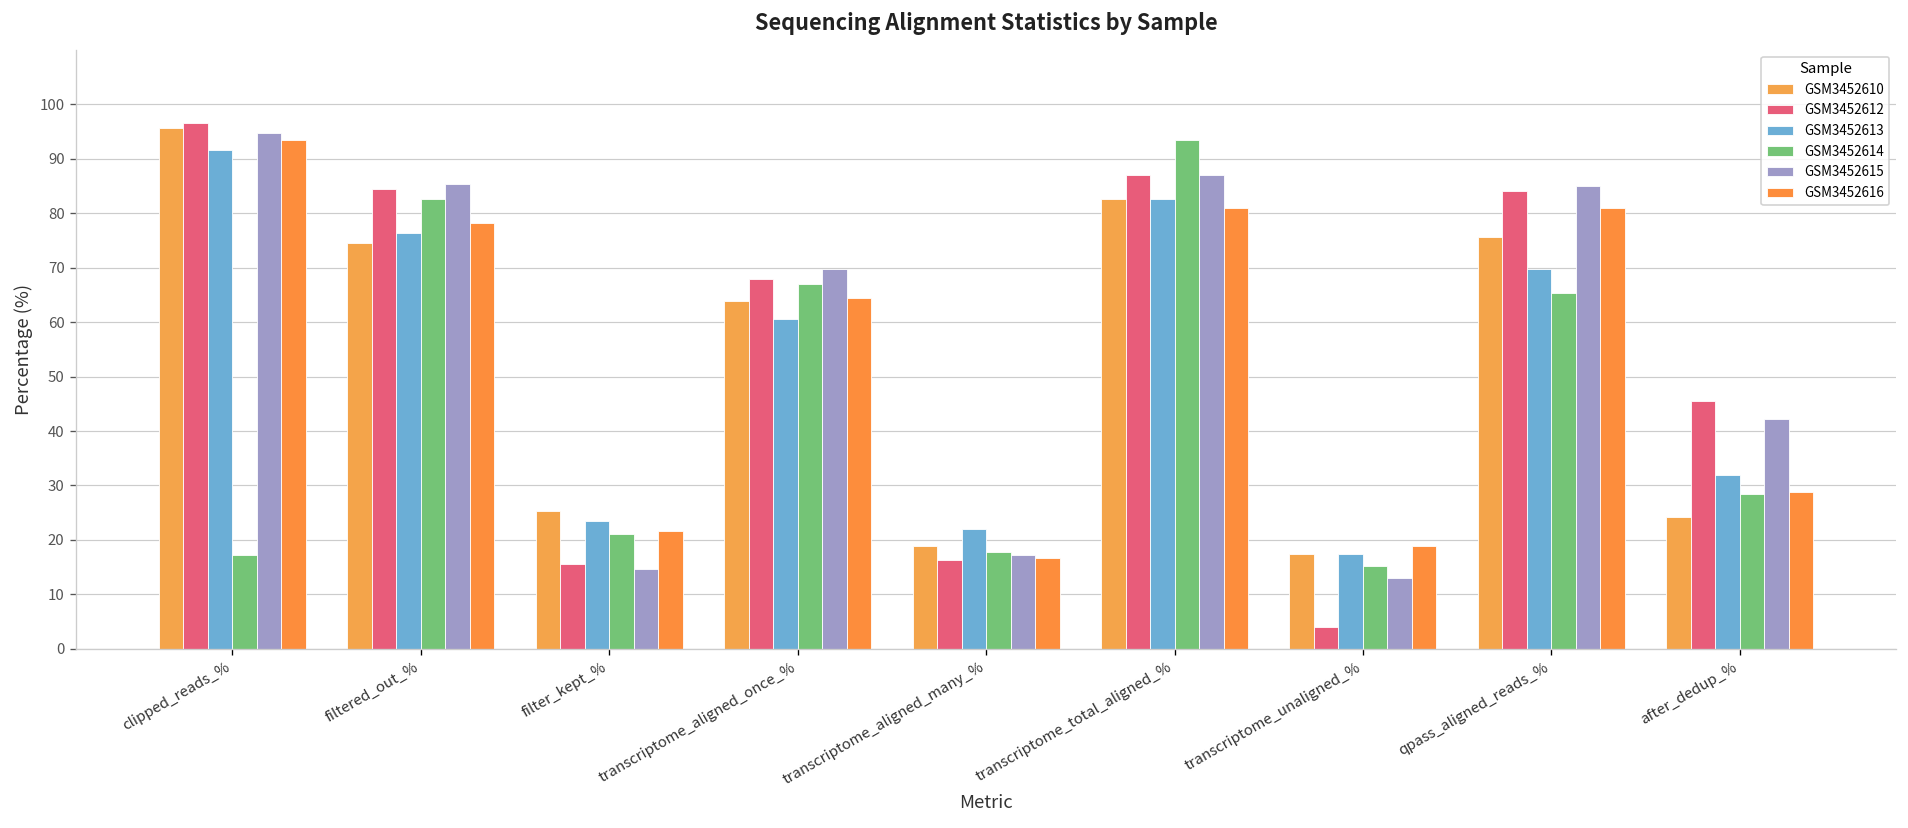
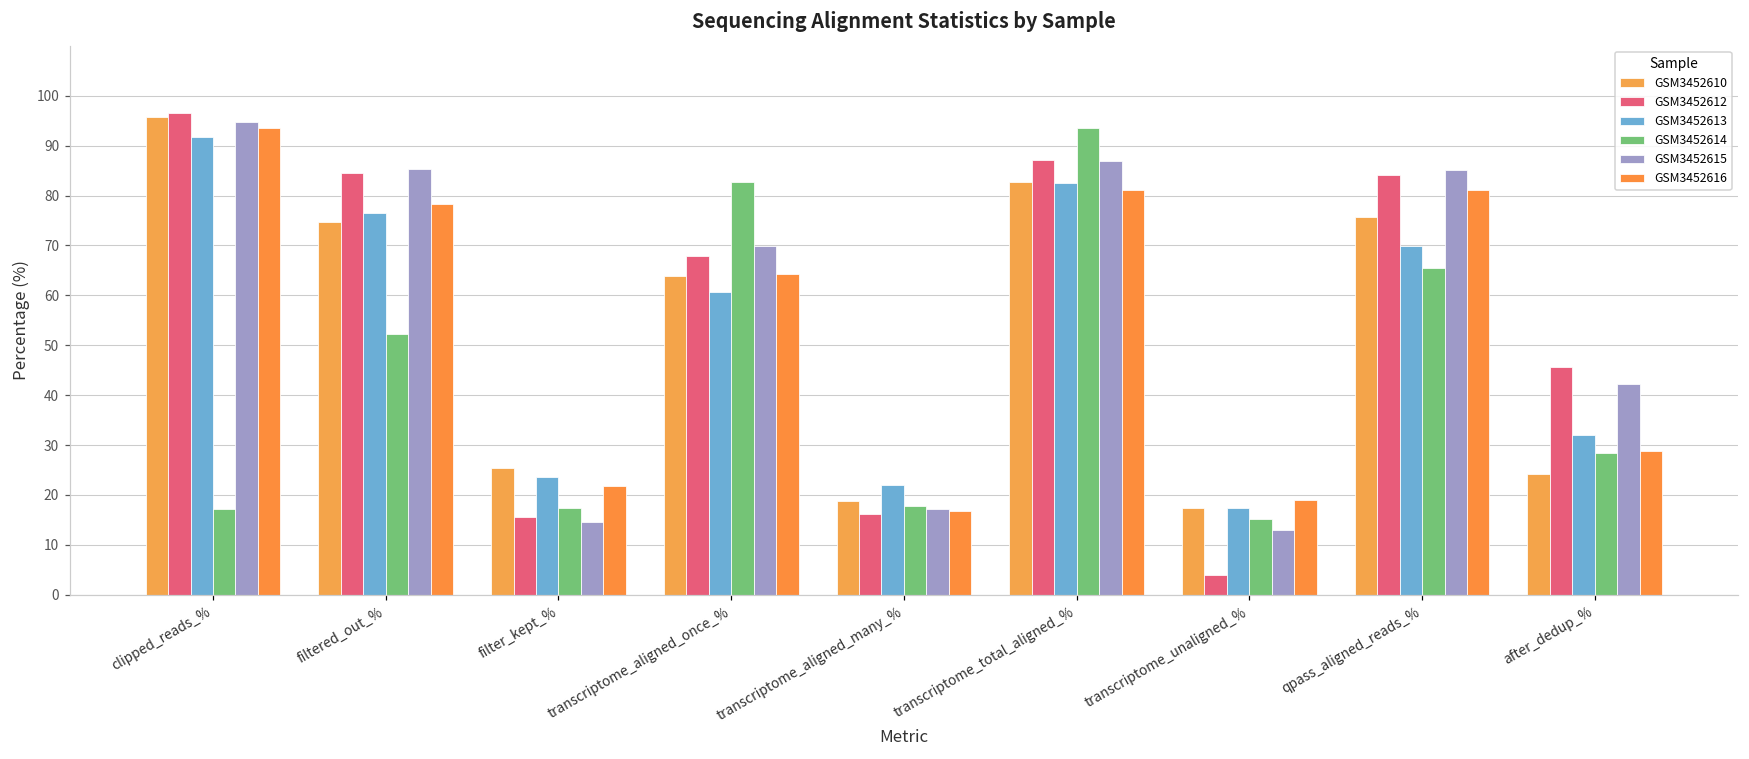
  {
    "GSM3452612": {
      "clipped_reads_%": 97,
      "filtered_out_%": 85,
      "filter_kept_%": 15,
      "transcriptome_aligned_once_%": 68,
      "transcriptome_aligned_many_%": 16,
      "transcriptome_total_aligned_%": 87,
      "transcriptome_unaligned_%": 4,
      "qpass_aligned_reads_%": 84,
      "after_dedup_%": 46
    },
    "GSM3452614": {
      "clipped_reads_%": 17,
-     "filtered_out_%": 83,
-     "filter_kept_%": 21,
-     "transcriptome_aligned_once_%": 67,
+     "filtered_out_%": 52,
+     "filter_kept_%": 17,
+     "transcriptome_aligned_once_%": 83,
      "transcriptome_aligned_many_%": 18,
      "transcriptome_total_aligned_%": 94,
      "transcriptome_unaligned_%": 15,
      "qpass_aligned_reads_%": 65,
      "after_dedup_%": 28
    }
  }
